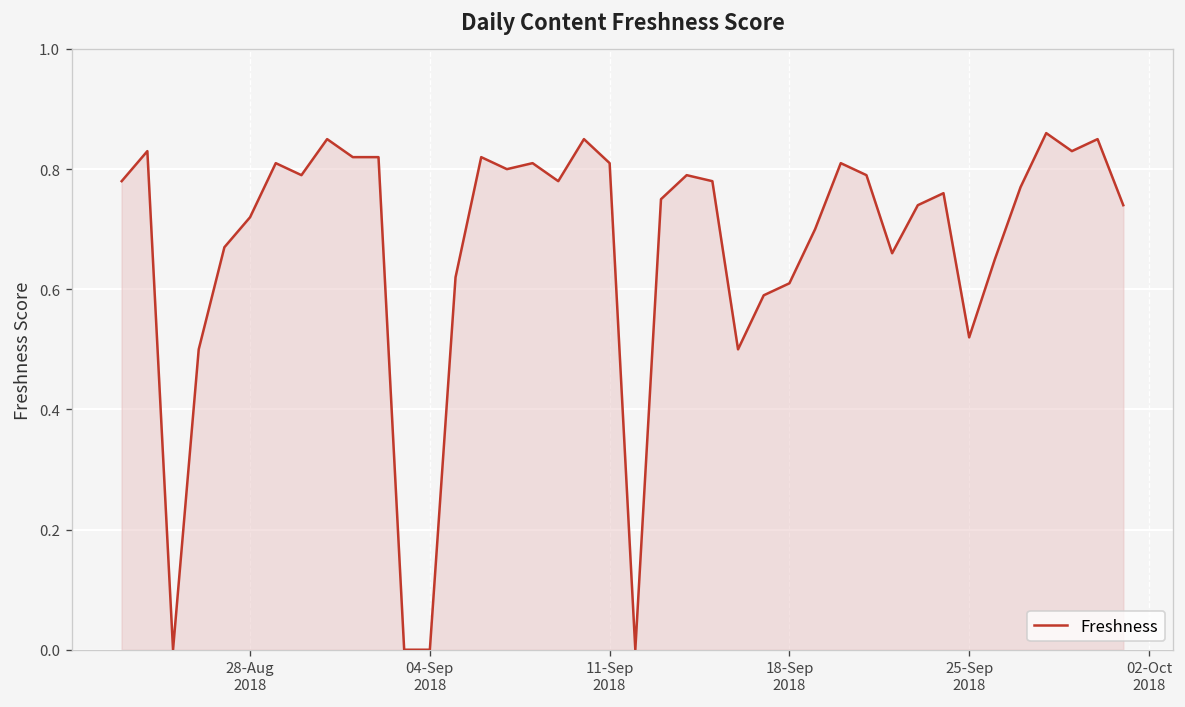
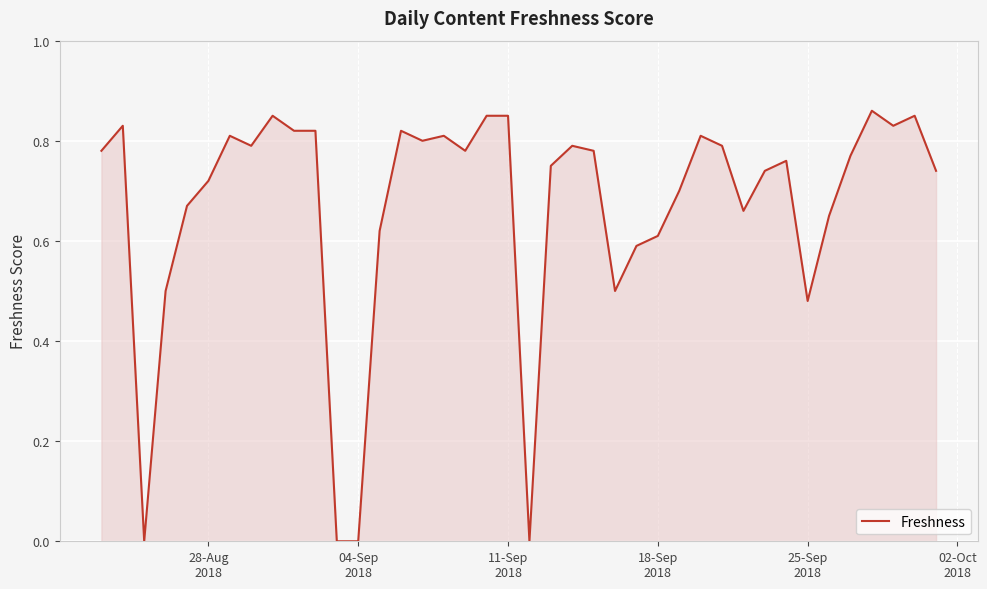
  {
    "28-Aug 2018": 0.72,
    "04-Sep 2018": 0.00,
-   "11-Sep 2018": 0.81,
+   "11-Sep 2018": 0.85,
    "18-Sep 2018": 0.61,
-   "25-Sep 2018": 0.52
+   "25-Sep 2018": 0.48
  }
